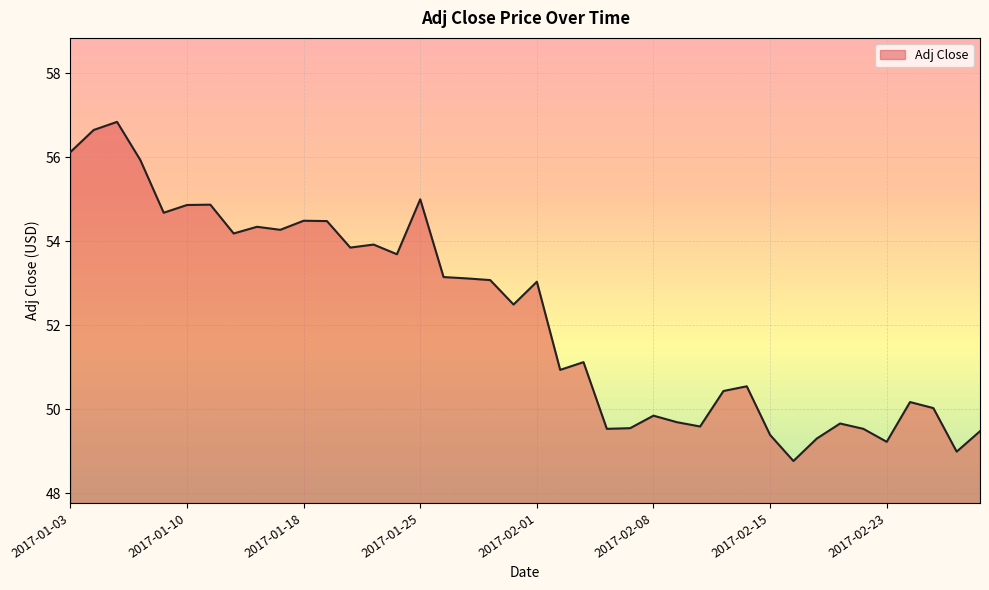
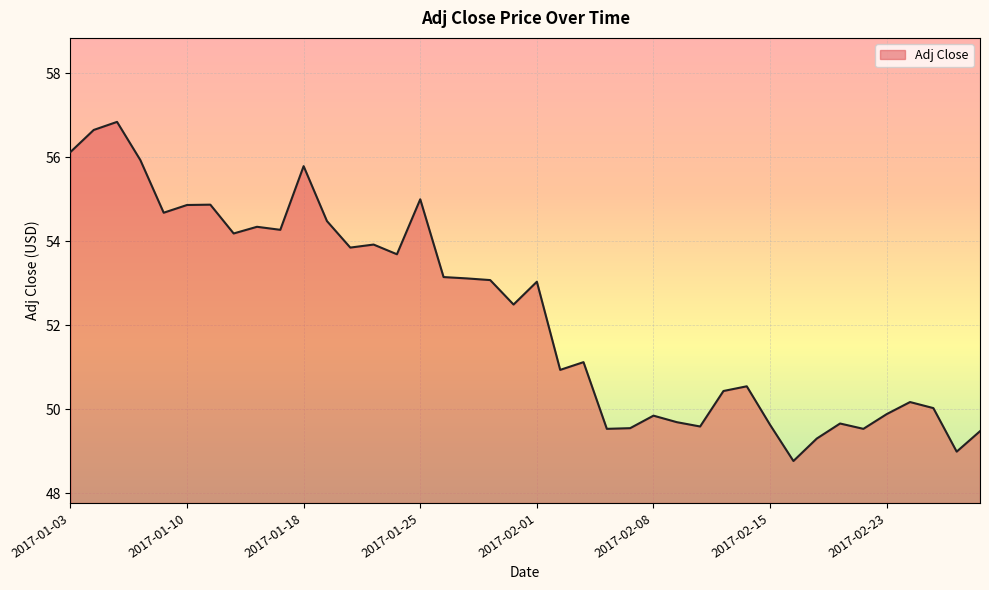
  {
    "2017-01-03": 56.1,
    "2017-01-10": 54.9,
-   "2017-01-18": 54.5,
+   "2017-01-18": 55.8,
    "2017-01-25": 55.0,
    "2017-02-01": 53.0,
    "2017-02-08": 49.8,
-   "2017-02-15": 49.4,
-   "2017-02-23": 49.2
+   "2017-02-15": 49.6,
+   "2017-02-23": 49.9
  }
